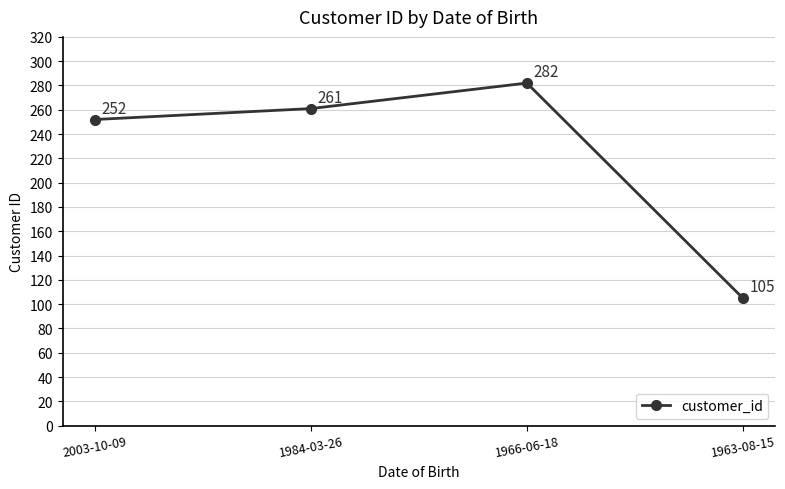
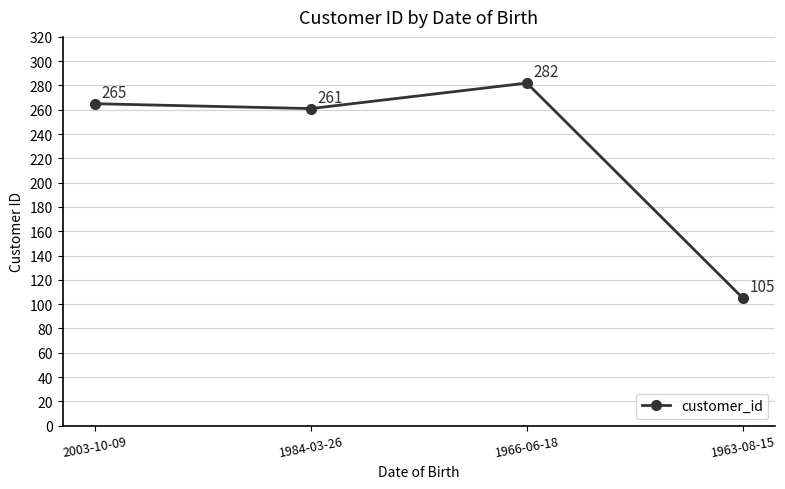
  {
-   "2003-10-09": 252,
+   "2003-10-09": 265,
    "1984-03-26": 261,
    "1966-06-18": 282,
    "1963-08-15": 105
  }
